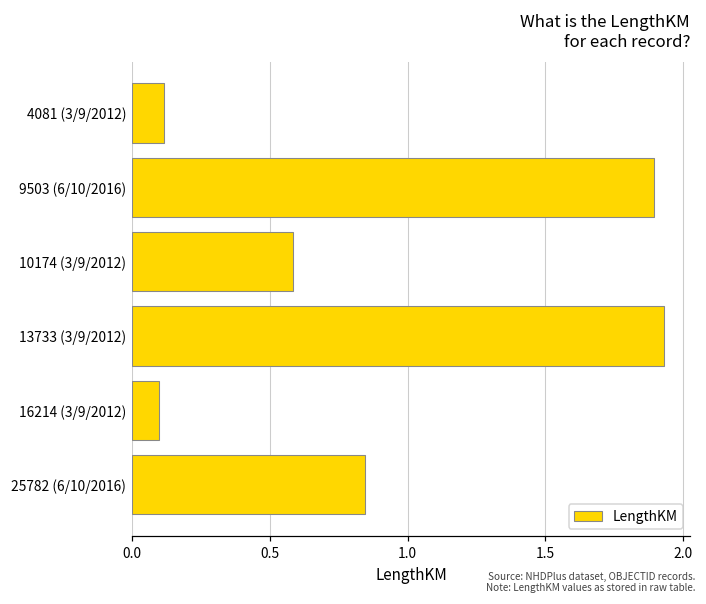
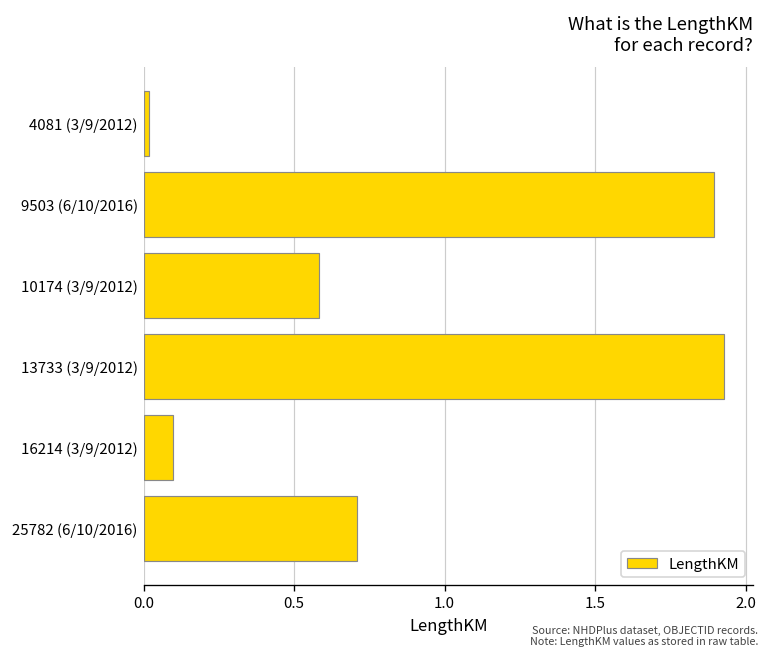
  {
-   "4081 (3/9/2012)": 0.12,
+   "4081 (3/9/2012)": 0.02,
    "9503 (6/10/2016)": 1.89,
    "10174 (3/9/2012)": 0.58,
    "13733 (3/9/2012)": 1.93,
    "16214 (3/9/2012)": 0.10,
-   "25782 (6/10/2016)": 0.84
+   "25782 (6/10/2016)": 0.71
  }
